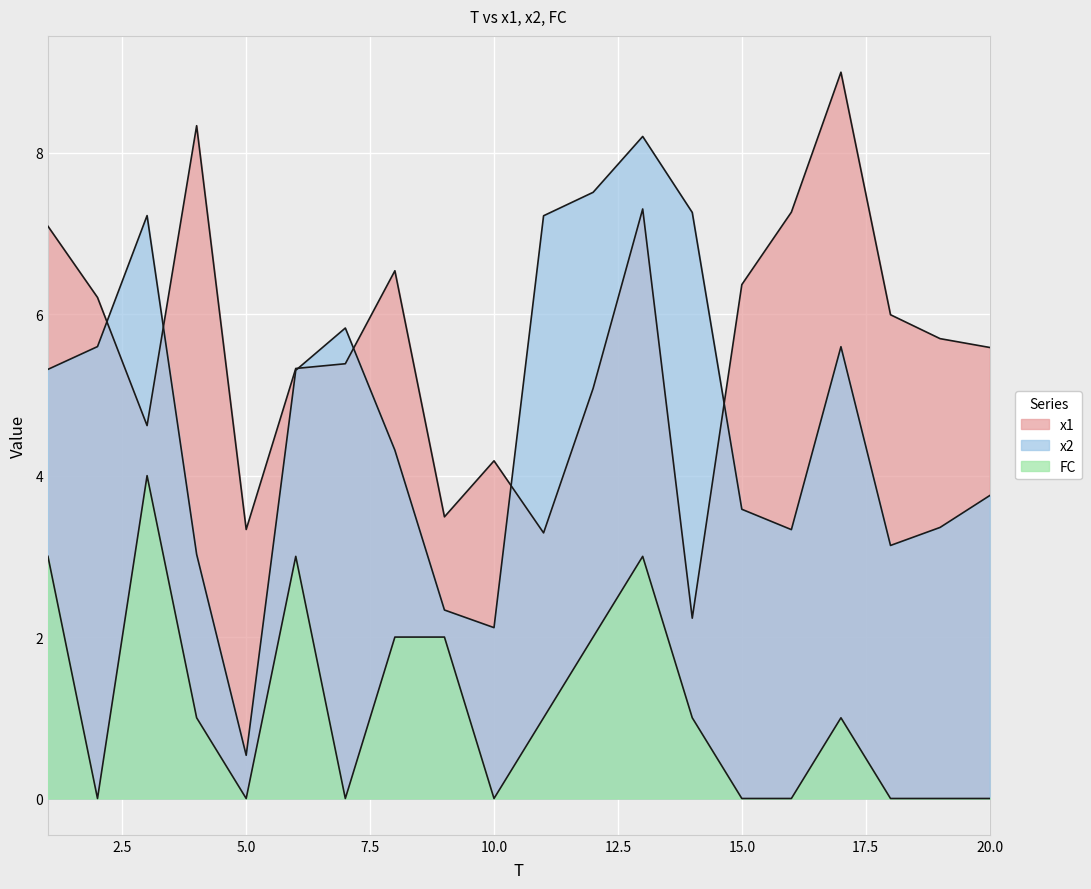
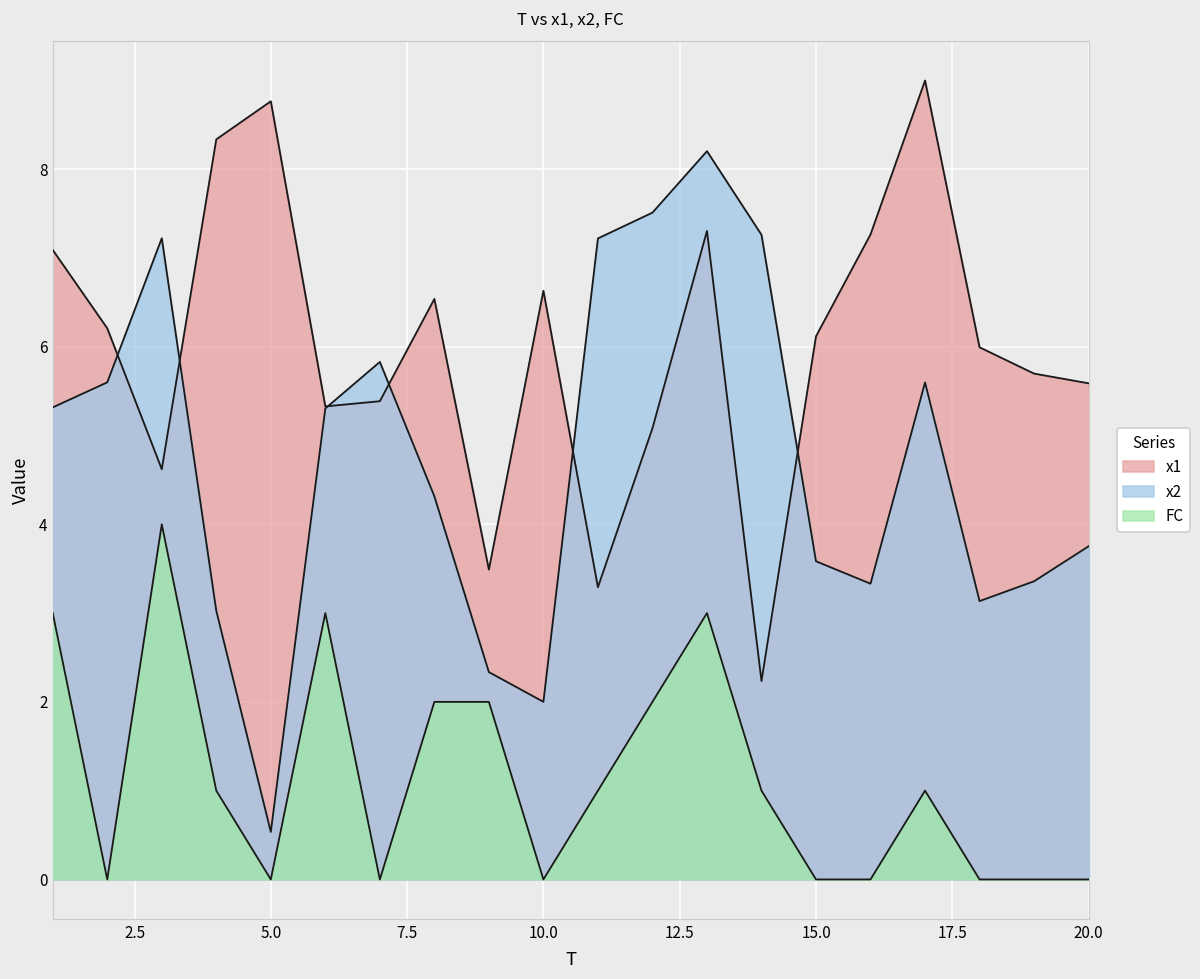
  {
    "x1": {
-     "5.0": 3.3,
-     "10.0": 4.2,
-     "15.0": 6.4,
+     "5.0": 8.8,
+     "10.0": 6.6,
+     "15.0": 6.1,
      "20.0": 5.6
    },
    "x2": {
      "5.0": 0.5,
-     "10.0": 2.1,
+     "10.0": 2.0,
      "15.0": 3.6,
      "20.0": 3.8
    },
    "FC": {
      "5.0": 0.0,
      "10.0": 0.0,
      "15.0": 0.0,
      "20.0": 0.0
    }
  }
